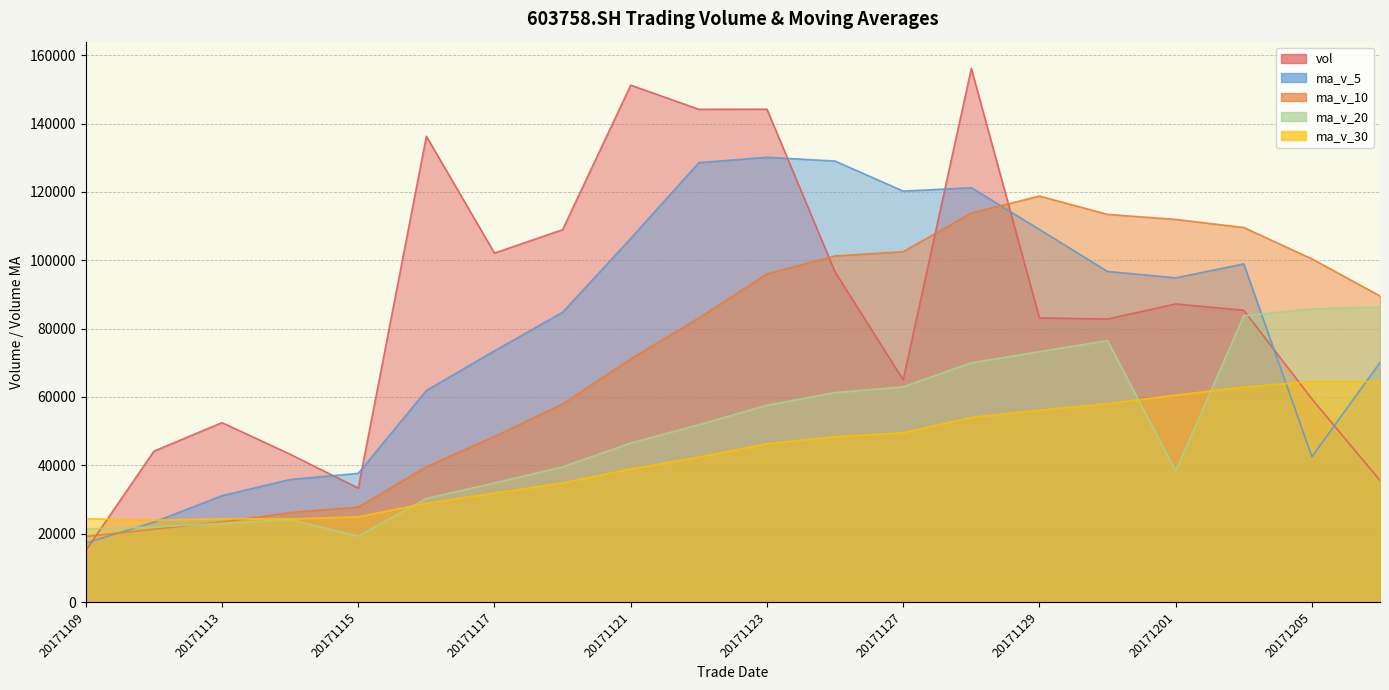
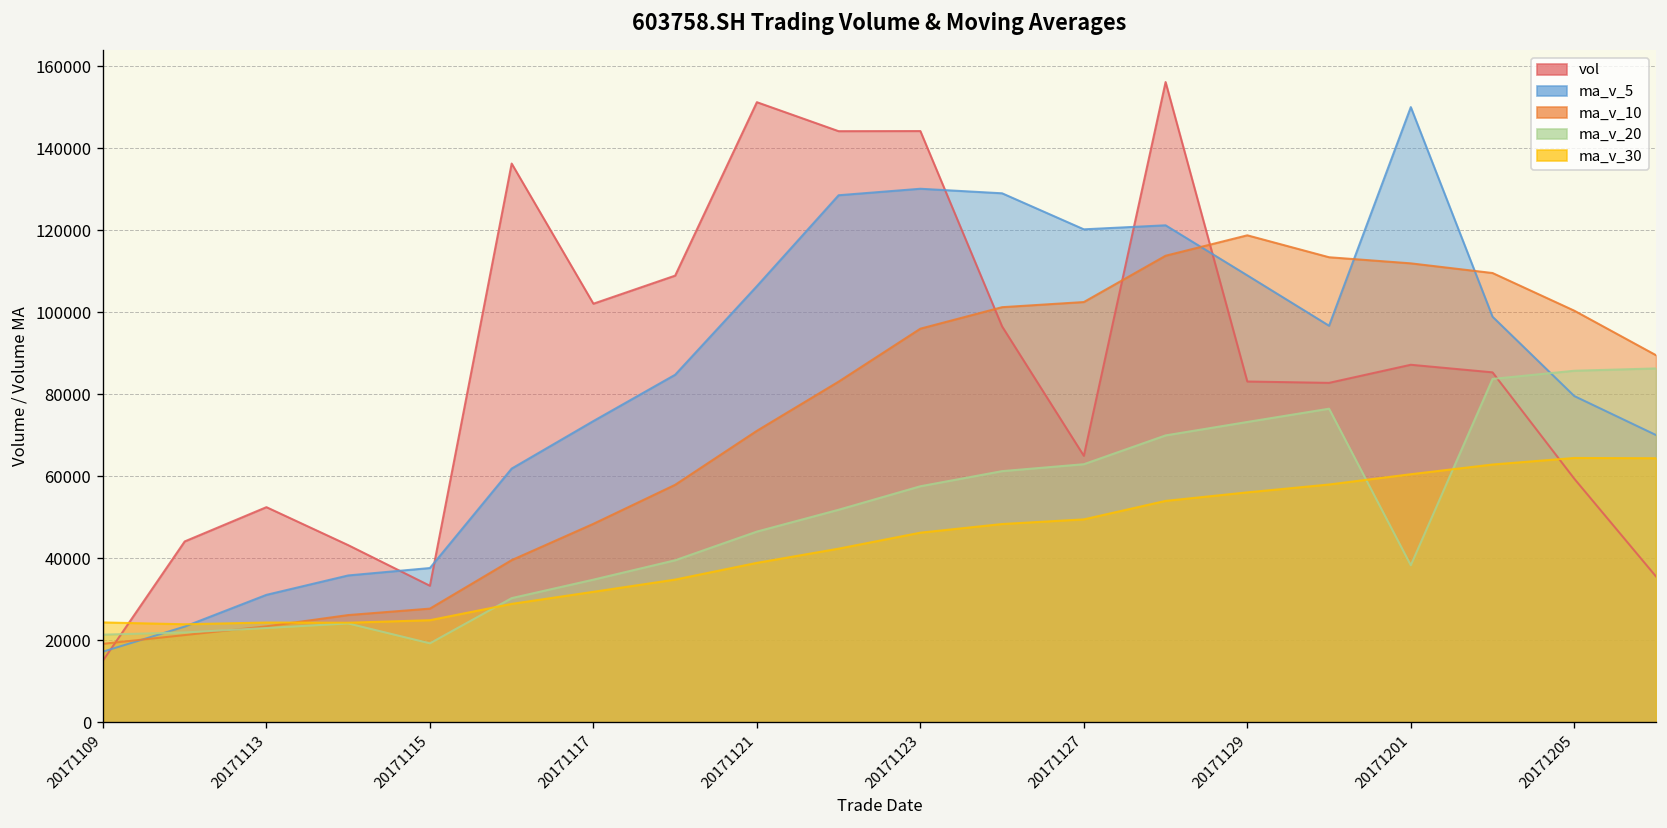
  {
    "ma_v_5": {
      "20171109": 17000,
      "20171113": 31000,
      "20171115": 38000,
      "20171117": 73000,
      "20171121": 106000,
      "20171123": 130000,
      "20171127": 120000,
      "20171129": 109000,
-     "20171201": 95000,
-     "20171205": 43000
+     "20171201": 150000,
+     "20171205": 80000
    },
    "ma_v_20": {
      "20171109": 21000,
      "20171115": 19000,
      "20171117": 35000,
      "20171121": 47000,
      "20171123": 58000,
      "20171127": 63000,
      "20171129": 73000,
      "20171201": 38000,
      "20171205": 86000
    }
  }
